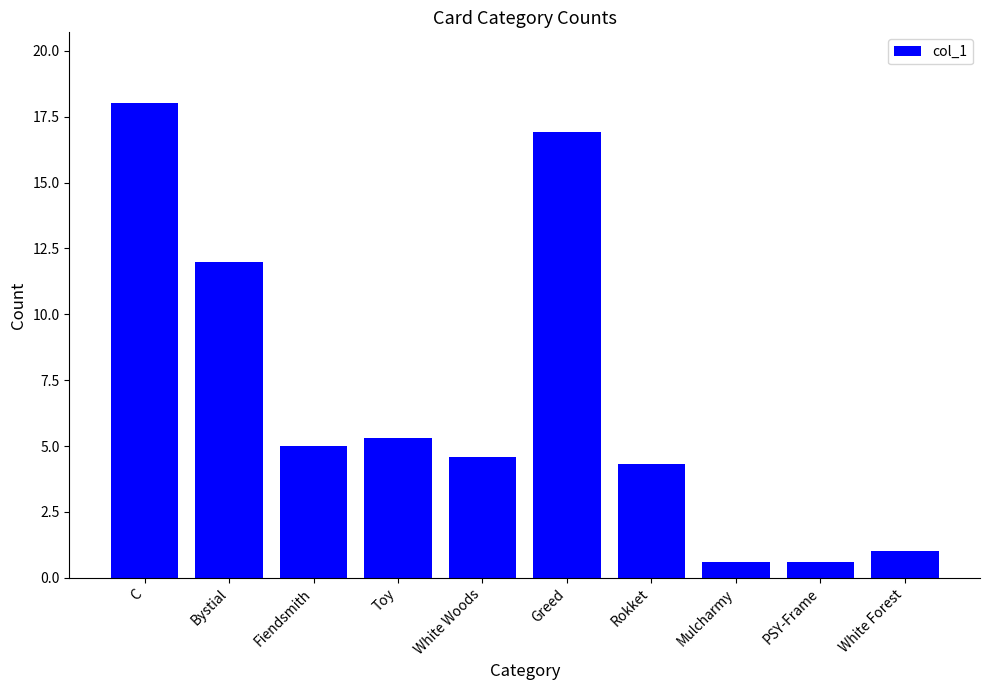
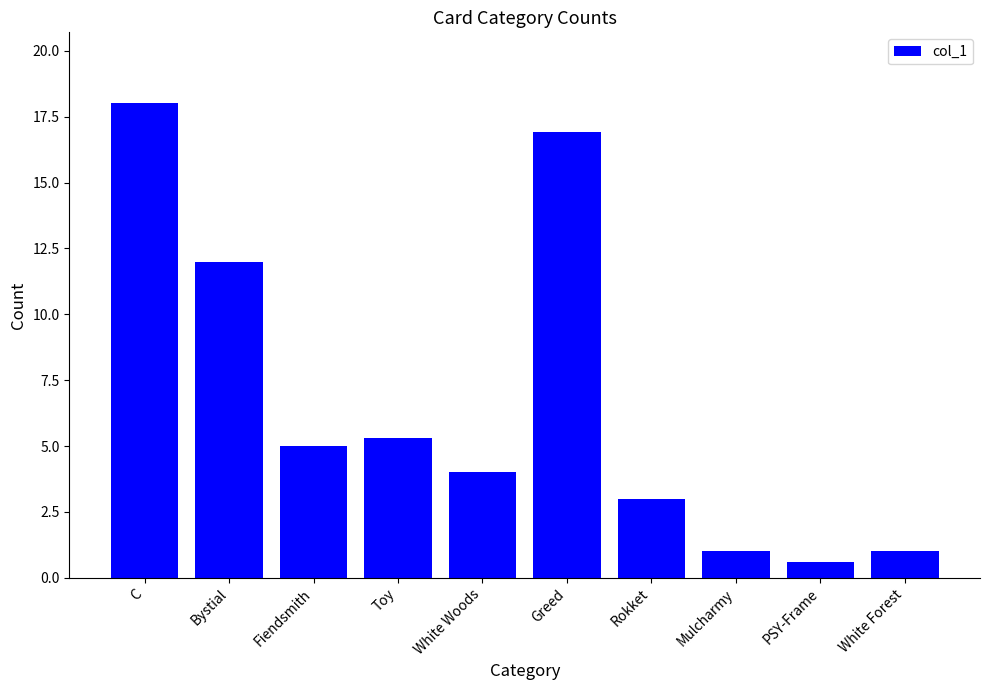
  {
    "C": 18.0,
    "Bystial": 12.0,
    "Fiendsmith": 5.0,
    "Toy": 5.3,
-   "White Woods": 4.6,
+   "White Woods": 4.0,
    "Greed": 16.9,
-   "Rokket": 4.3,
-   "Mulcharmy": 0.6,
+   "Rokket": 3.0,
+   "Mulcharmy": 1.0,
    "PSY-Frame": 0.6,
    "White Forest": 1.0
  }
